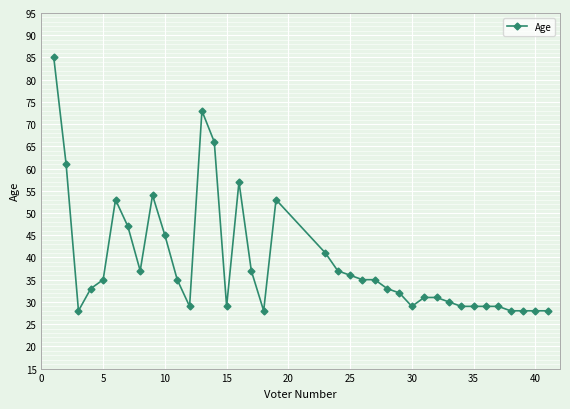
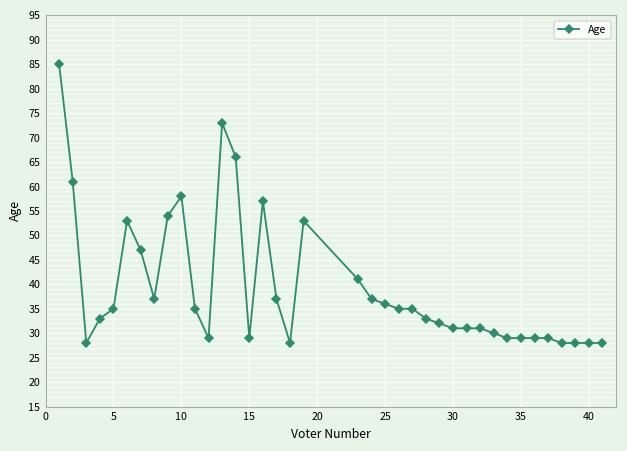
  {
    "5": 35,
-   "10": 45,
+   "10": 58,
    "15": 29,
    "25": 36,
-   "30": 29,
+   "30": 31,
    "35": 29,
    "40": 28
  }
